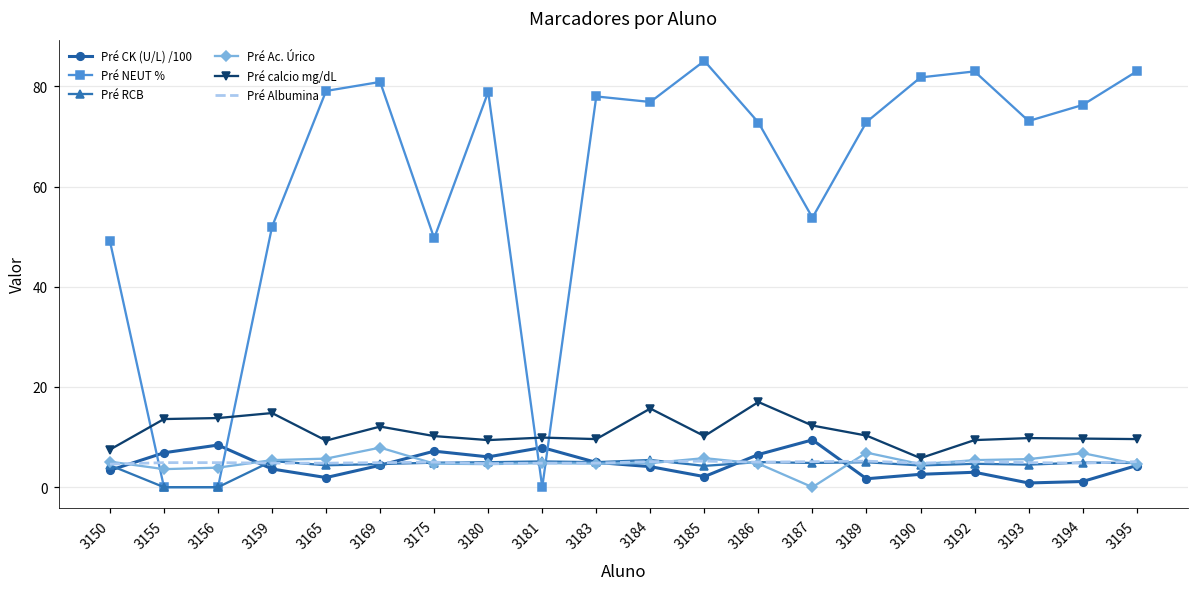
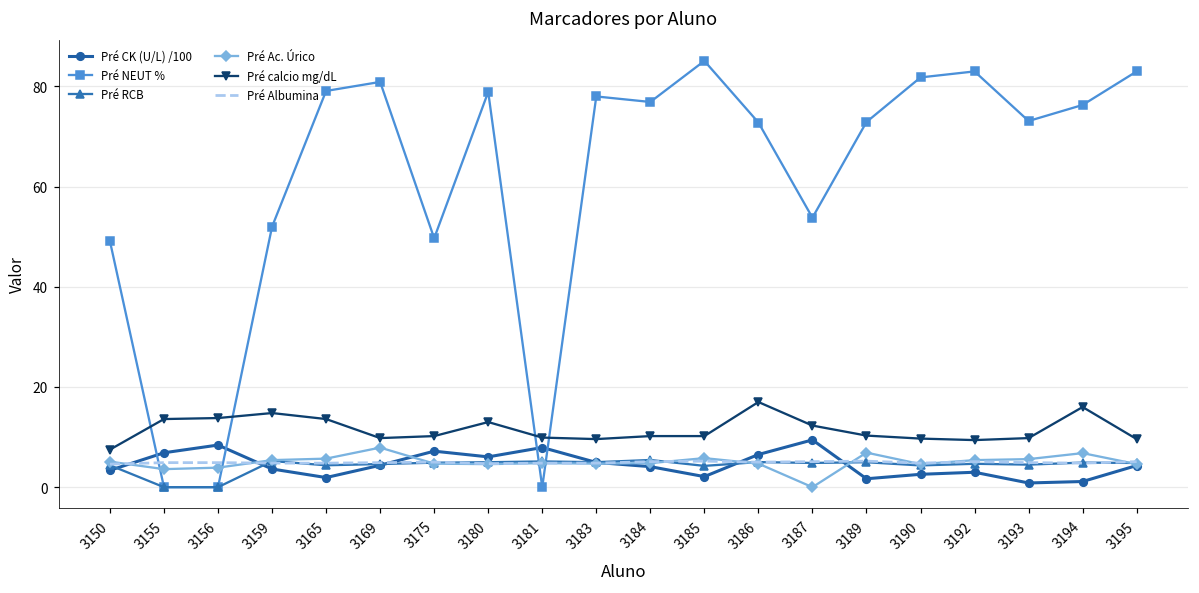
  {
    "Pré calcio mg/dL": {
      "3150": 8,
      "3155": 14,
      "3156": 14,
      "3159": 15,
-     "3165": 9,
-     "3169": 12,
+     "3165": 14,
+     "3169": 10,
      "3175": 10,
-     "3180": 9,
+     "3180": 13,
      "3181": 10,
      "3183": 10,
-     "3184": 16,
+     "3184": 10,
      "3185": 10,
      "3186": 17,
      "3187": 12,
      "3189": 10,
-     "3190": 6,
+     "3190": 10,
      "3192": 9,
      "3193": 10,
-     "3194": 10,
+     "3194": 16,
      "3195": 10
    }
  }
